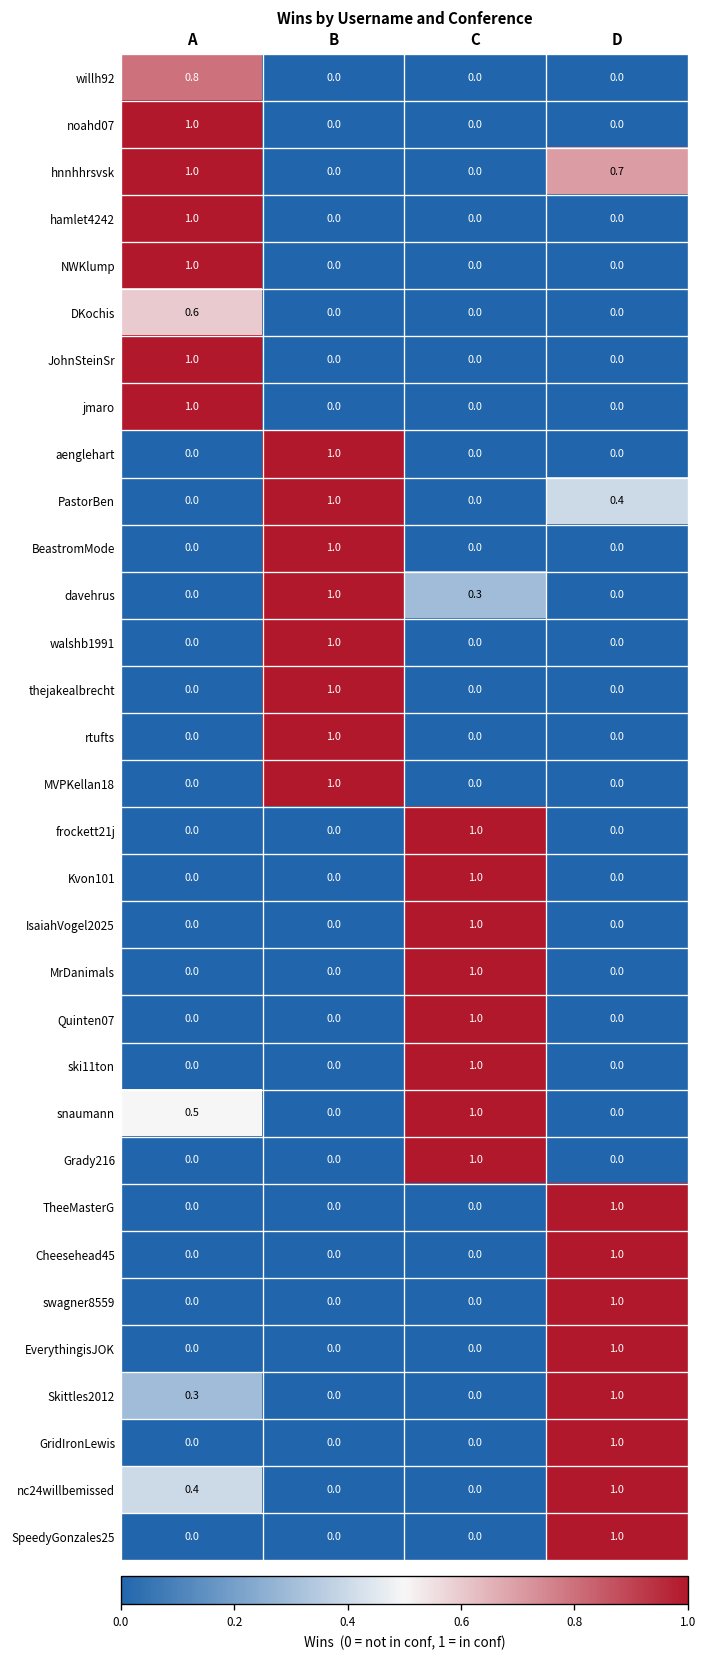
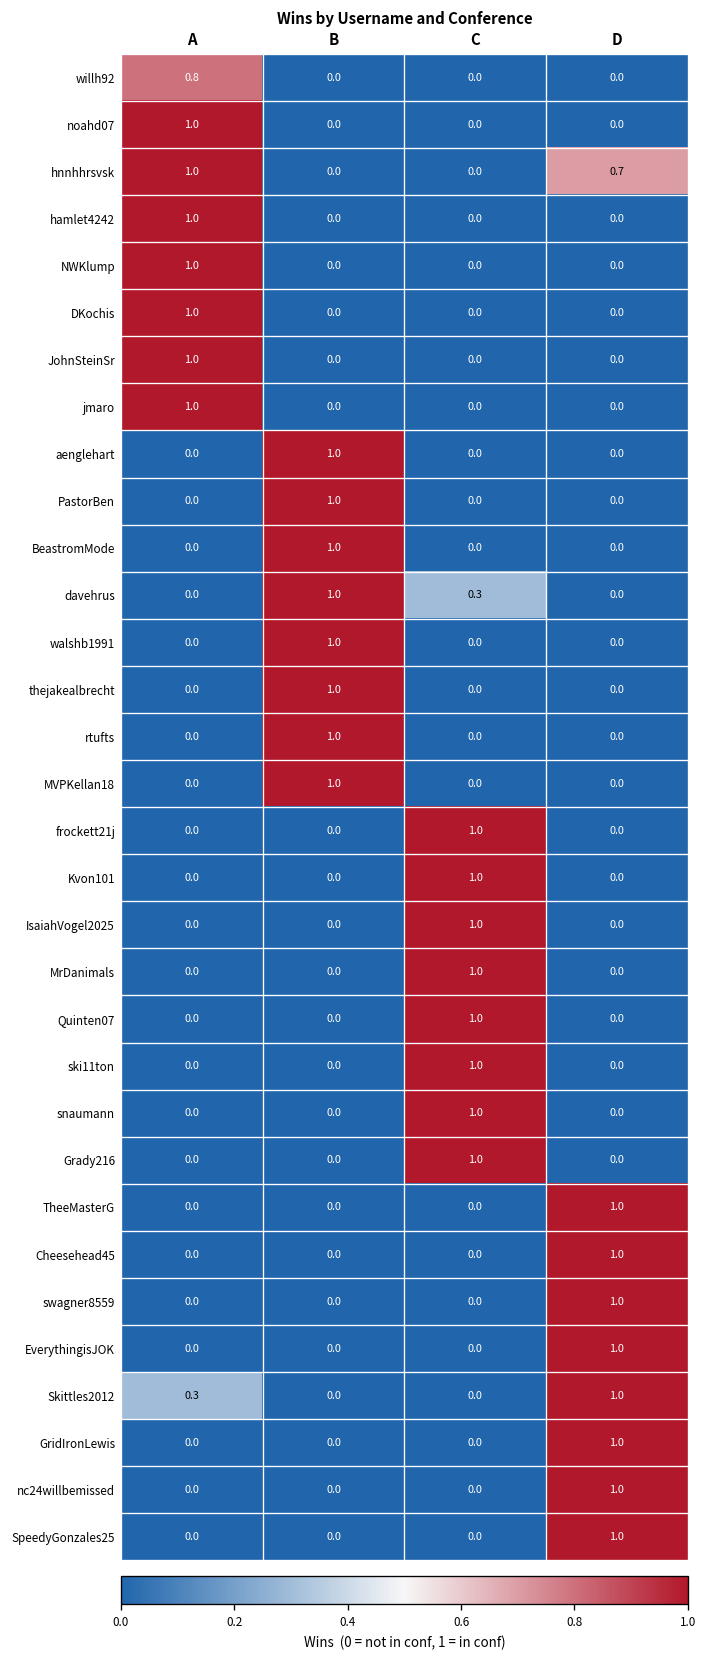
  {
    "willh92": {
      "A": 0.8,
      "B": 0.0,
      "C": 0.0,
      "D": 0.0
    },
    "noahd07": {
      "A": 1.0,
      "B": 0.0,
      "C": 0.0,
      "D": 0.0
    },
    "hnnhhrsvsk": {
      "A": 1.0,
      "B": 0.0,
      "C": 0.0,
      "D": 0.7
    },
    "hamlet4242": {
      "A": 1.0,
      "B": 0.0,
      "C": 0.0,
      "D": 0.0
    },
    "NWKlump": {
      "A": 1.0,
      "B": 0.0,
      "C": 0.0,
      "D": 0.0
    },
    "DKochis": {
-     "A": 0.6,
+     "A": 1.0,
      "B": 0.0,
      "C": 0.0,
      "D": 0.0
    },
    "JohnSteinSr": {
      "A": 1.0,
      "B": 0.0,
      "C": 0.0,
      "D": 0.0
    },
    "jmaro": {
      "A": 1.0,
      "B": 0.0,
      "C": 0.0,
      "D": 0.0
    },
    "aenglehart": {
      "A": 0.0,
      "B": 1.0,
      "C": 0.0,
      "D": 0.0
    },
    "PastorBen": {
      "A": 0.0,
      "B": 1.0,
      "C": 0.0,
-     "D": 0.4
+     "D": 0.0
    },
    "BeastromMode": {
      "A": 0.0,
      "B": 1.0,
      "C": 0.0,
      "D": 0.0
    },
    "davehrus": {
      "A": 0.0,
      "B": 1.0,
      "C": 0.3,
      "D": 0.0
    },
    "walshb1991": {
      "A": 0.0,
      "B": 1.0,
      "C": 0.0,
      "D": 0.0
    },
    "thejakealbrecht": {
      "A": 0.0,
      "B": 1.0,
      "C": 0.0,
      "D": 0.0
    },
    "rtufts": {
      "A": 0.0,
      "B": 1.0,
      "C": 0.0,
      "D": 0.0
    },
    "MVPKellan18": {
      "A": 0.0,
      "B": 1.0,
      "C": 0.0,
      "D": 0.0
    },
    "frockett21j": {
      "A": 0.0,
      "B": 0.0,
      "C": 1.0,
      "D": 0.0
    },
    "Kvon101": {
      "A": 0.0,
      "B": 0.0,
      "C": 1.0,
      "D": 0.0
    },
    "IsaiahVogel2025": {
      "A": 0.0,
      "B": 0.0,
      "C": 1.0,
      "D": 0.0
    },
    "MrDanimals": {
      "A": 0.0,
      "B": 0.0,
      "C": 1.0,
      "D": 0.0
    },
    "Quinten07": {
      "A": 0.0,
      "B": 0.0,
      "C": 1.0,
      "D": 0.0
    },
    "ski11ton": {
      "A": 0.0,
      "B": 0.0,
      "C": 1.0,
      "D": 0.0
    },
    "snaumann": {
-     "A": 0.5,
+     "A": 0.0,
      "B": 0.0,
      "C": 1.0,
      "D": 0.0
    },
    "Grady216": {
      "A": 0.0,
      "B": 0.0,
      "C": 1.0,
      "D": 0.0
    },
    "TheeMasterG": {
      "A": 0.0,
      "B": 0.0,
      "C": 0.0,
      "D": 1.0
    },
    "Cheesehead45": {
      "A": 0.0,
      "B": 0.0,
      "C": 0.0,
      "D": 1.0
    },
    "swagner8559": {
      "A": 0.0,
      "B": 0.0,
      "C": 0.0,
      "D": 1.0
    },
    "EverythingisJOK": {
      "A": 0.0,
      "B": 0.0,
      "C": 0.0,
      "D": 1.0
    },
    "Skittles2012": {
      "A": 0.3,
      "B": 0.0,
      "C": 0.0,
      "D": 1.0
    },
    "GridIronLewis": {
      "A": 0.0,
      "B": 0.0,
      "C": 0.0,
      "D": 1.0
    },
    "nc24willbemissed": {
-     "A": 0.4,
+     "A": 0.0,
      "B": 0.0,
      "C": 0.0,
      "D": 1.0
    },
    "SpeedyGonzales25": {
      "A": 0.0,
      "B": 0.0,
      "C": 0.0,
      "D": 1.0
    }
  }
